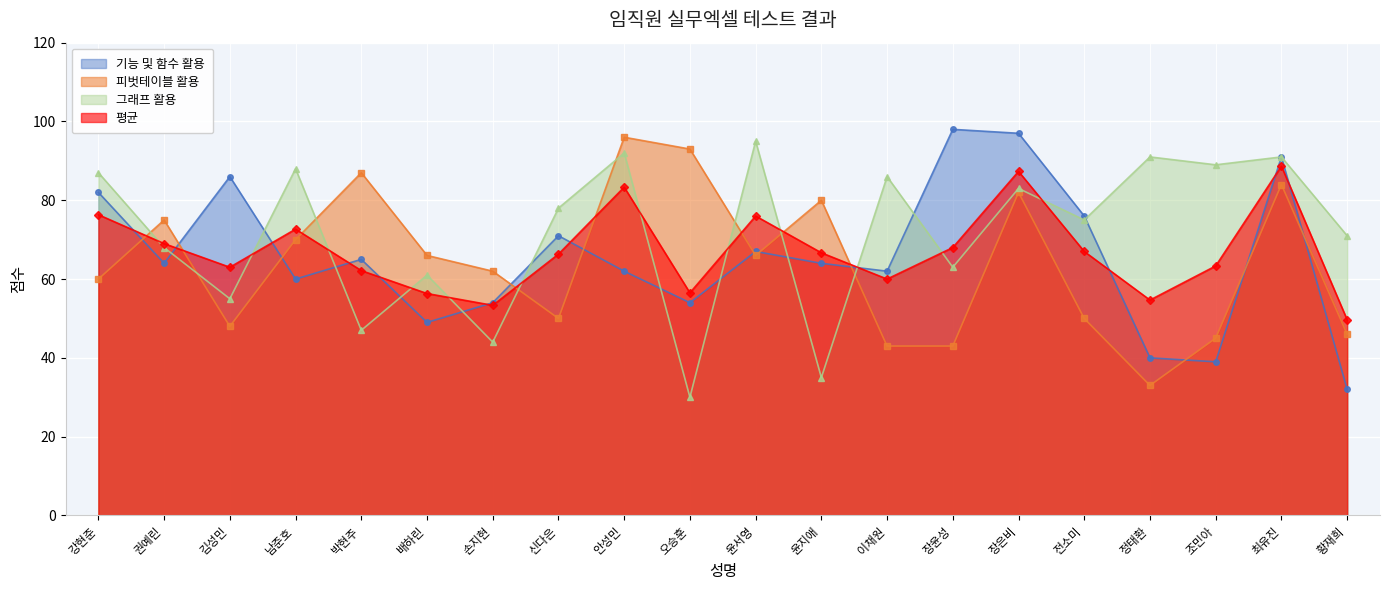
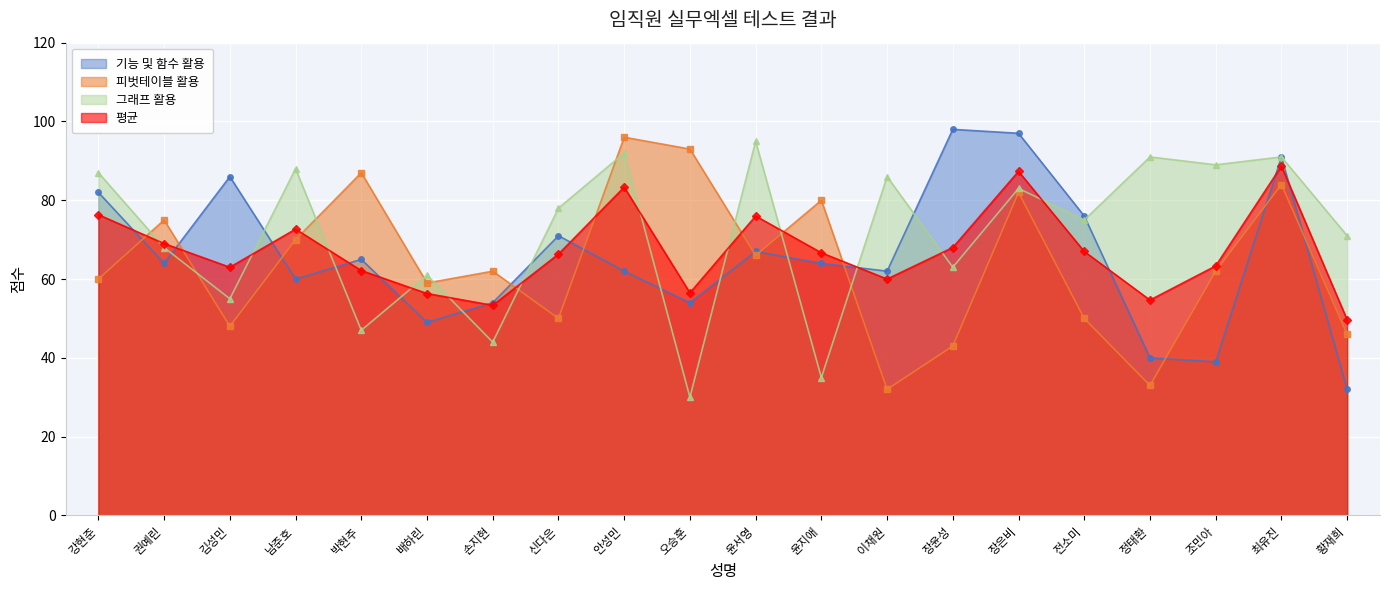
  {
    "기능 및 함수 활용": {
      "강현준": 82,
      "권예린": 64,
      "김성민": 86,
      "남준호": 60,
      "박현주": 65,
      "배하린": 49,
      "손지현": 54,
      "신다은": 71,
      "안성민": 62,
      "오승훈": 54,
      "윤서영": 67,
      "윤지애": 64,
      "이채원": 62,
      "장윤성": 98,
      "장은비": 97,
      "전소미": 76,
      "정태환": 40,
      "조민아": 39,
      "황재희": 32
    },
    "피벗테이블 활용": {
      "강현준": 60,
      "권예린": 75,
      "김성민": 48,
      "남준호": 70,
      "박현주": 87,
-     "배하린": 66,
+     "배하린": 59,
      "손지현": 62,
      "신다은": 50,
      "안성민": 96,
      "오승훈": 93,
      "윤서영": 66,
      "윤지애": 80,
-     "이채원": 43,
+     "이채원": 32,
      "장윤성": 43,
      "장은비": 82,
      "전소미": 50,
      "정태환": 33,
-     "조민아": 45,
+     "조민아": 62,
      "최유진": 84,
      "황재희": 46
    },
    "그래프 활용": {
      "강현준": 87,
      "권예린": 68,
      "김성민": 55,
      "남준호": 88,
      "박현주": 47,
      "배하린": 61,
      "손지현": 44,
      "신다은": 78,
      "안성민": 92,
      "오승훈": 30,
      "윤서영": 95,
      "윤지애": 35,
      "이채원": 86,
      "장윤성": 63,
      "장은비": 83,
      "전소미": 75,
      "정태환": 91,
      "조민아": 89,
      "황재희": 71
    },
    "평균": {
      "강현준": 76,
      "권예린": 69,
      "김성민": 63,
      "남준호": 73,
      "박현주": 62,
      "배하린": 56,
      "손지현": 53,
      "신다은": 66,
      "안성민": 83,
      "오승훈": 57,
      "윤서영": 76,
      "윤지애": 67,
      "이채원": 60,
      "장윤성": 68,
      "장은비": 87,
      "전소미": 67,
      "정태환": 55,
      "조민아": 63,
      "최유진": 89,
      "황재희": 50
    }
  }
